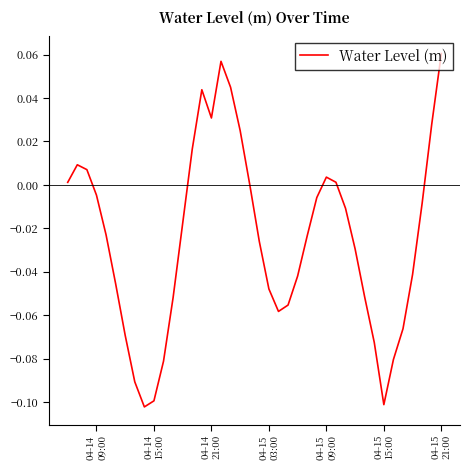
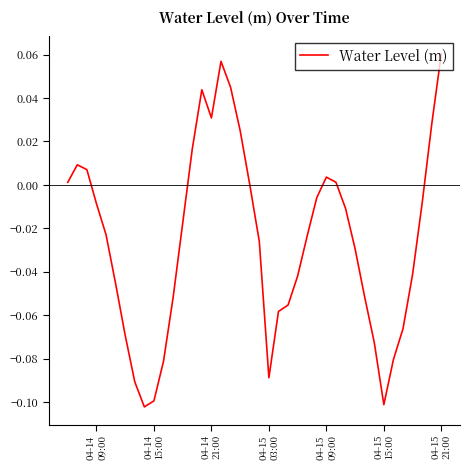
  {
-   "04-14 09:00": -0.005,
+   "04-14 09:00": -0.009,
    "04-14 15:00": -0.099,
    "04-14 21:00": 0.031,
-   "04-15 03:00": -0.048,
+   "04-15 03:00": -0.089,
    "04-15 09:00": 0.004,
    "04-15 15:00": -0.101
  }
